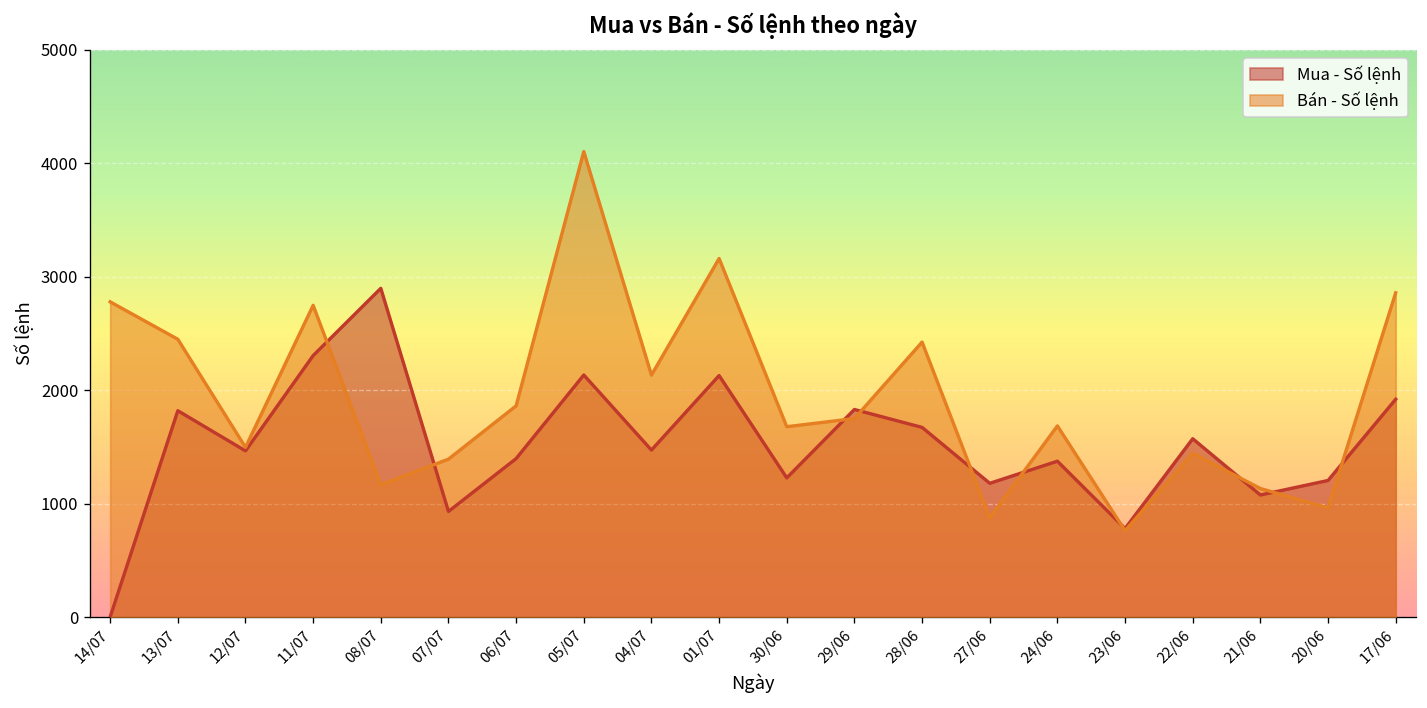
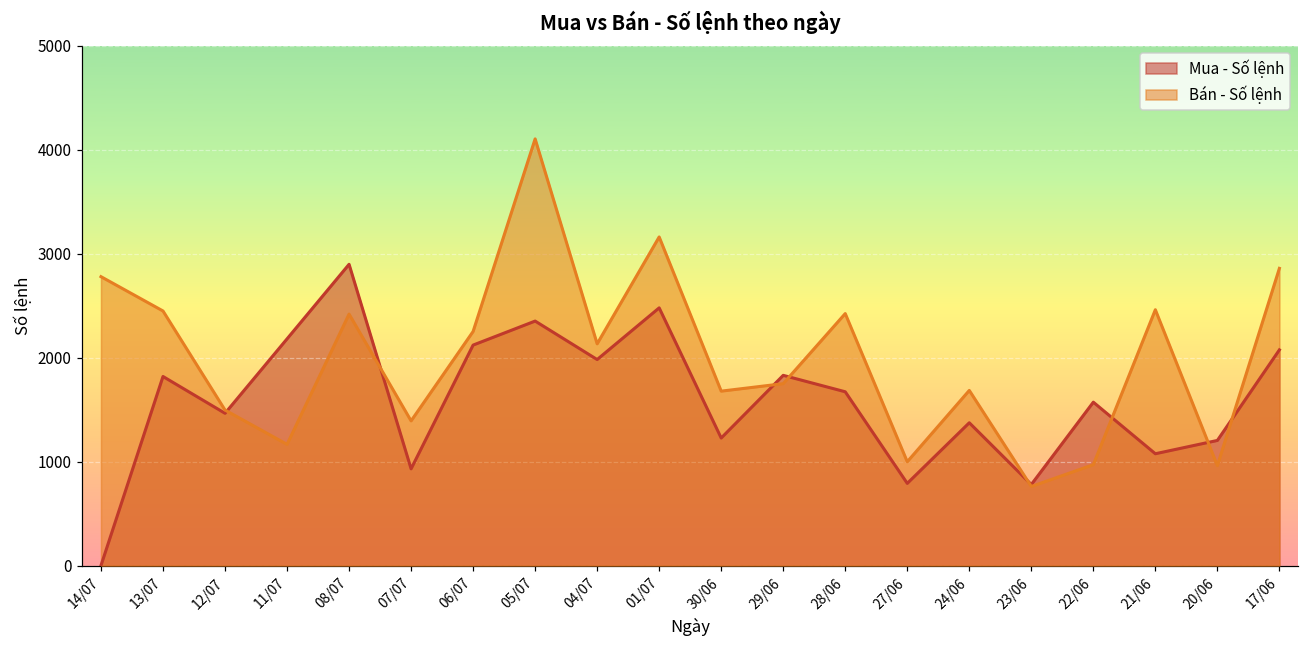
  {
    "Mua - Số lệnh": {
      "14/07": 0,
      "13/07": 1800,
      "12/07": 1500,
-     "11/07": 2300,
+     "11/07": 2200,
      "08/07": 2900,
      "07/07": 900,
-     "06/07": 1400,
-     "05/07": 2100,
-     "04/07": 1500,
-     "01/07": 2100,
+     "06/07": 2100,
+     "05/07": 2400,
+     "04/07": 2000,
+     "01/07": 2500,
      "30/06": 1200,
      "29/06": 1800,
      "28/06": 1700,
-     "27/06": 1200,
+     "27/06": 800,
      "24/06": 1400,
      "22/06": 1600,
      "21/06": 1100,
      "20/06": 1200,
-     "17/06": 1900
+     "17/06": 2100
    },
    "Bán - Số lệnh": {
      "14/07": 2800,
      "13/07": 2400,
      "12/07": 1500,
-     "11/07": 2700,
-     "08/07": 1200,
+     "11/07": 1200,
+     "08/07": 2400,
      "07/07": 1400,
-     "06/07": 1900,
+     "06/07": 2300,
      "05/07": 4100,
      "04/07": 2100,
      "01/07": 3200,
      "30/06": 1700,
      "29/06": 1800,
      "28/06": 2400,
-     "27/06": 900,
+     "27/06": 1000,
      "24/06": 1700,
-     "22/06": 1400,
-     "21/06": 1100,
+     "22/06": 1000,
+     "21/06": 2500,
      "20/06": 1000,
      "17/06": 2900
    }
  }
